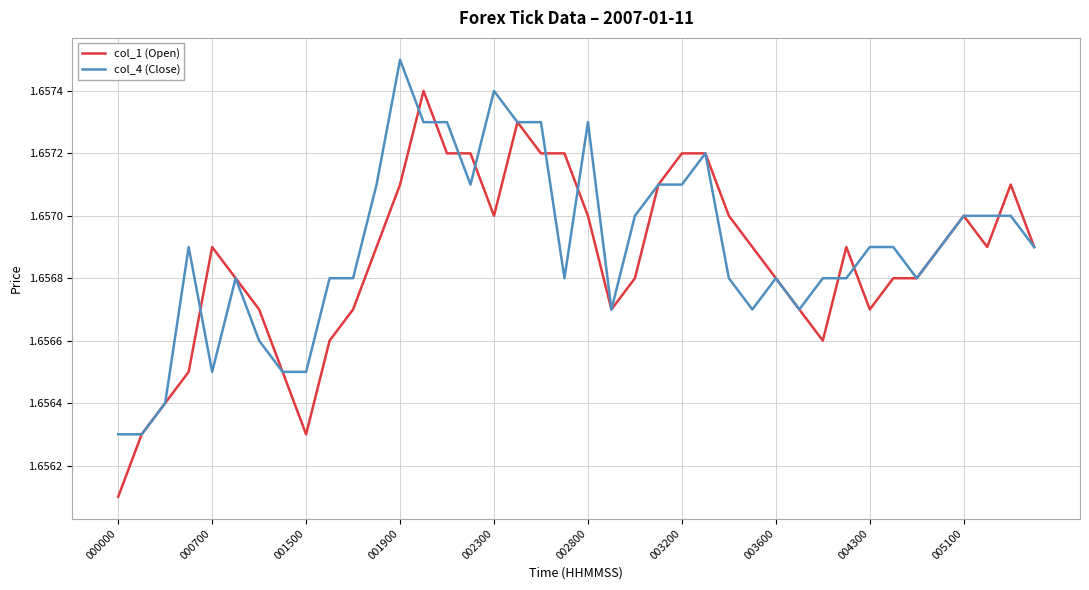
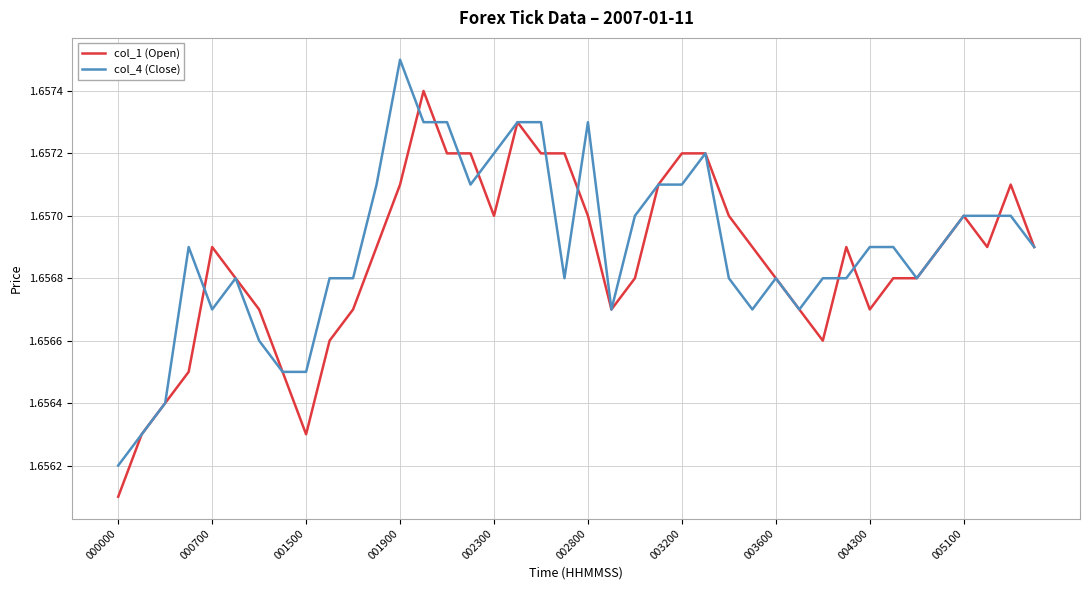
  {
    "col_1 (Open)": {
      "000000": 1.6561,
      "000700": 1.6569,
      "001500": 1.6563,
      "001900": 1.6571,
      "002300": 1.6570,
      "002800": 1.6570,
      "003200": 1.6572,
      "004300": 1.6567
    },
    "col_4 (Close)": {
-     "000000": 1.6563,
-     "000700": 1.6565,
+     "000000": 1.6562,
+     "000700": 1.6567,
      "001500": 1.6565,
      "001900": 1.6575,
-     "002300": 1.6574,
+     "002300": 1.6572,
      "002800": 1.6573,
      "003200": 1.6571,
      "004300": 1.6569
    }
  }
